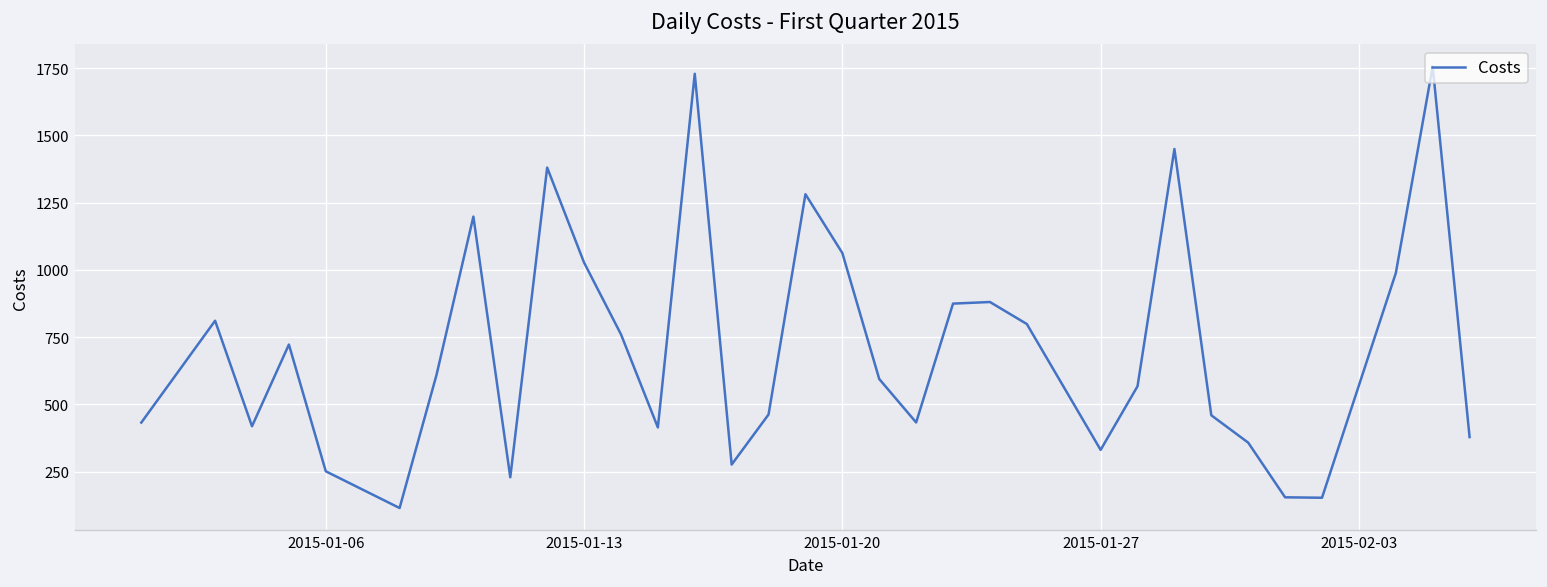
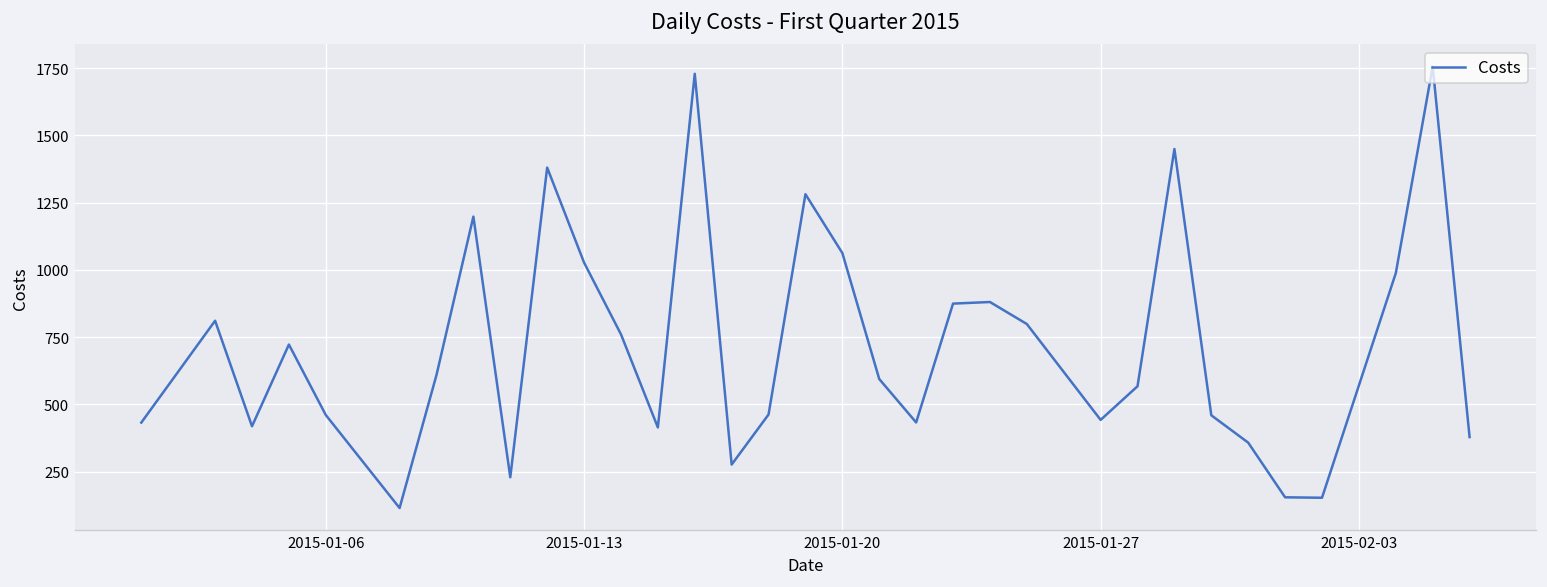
  {
-   "2015-01-06": 250,
+   "2015-01-06": 460,
    "2015-01-13": 1030,
    "2015-01-20": 1060,
-   "2015-01-27": 330,
+   "2015-01-27": 440,
    "2015-02-03": 570
  }
